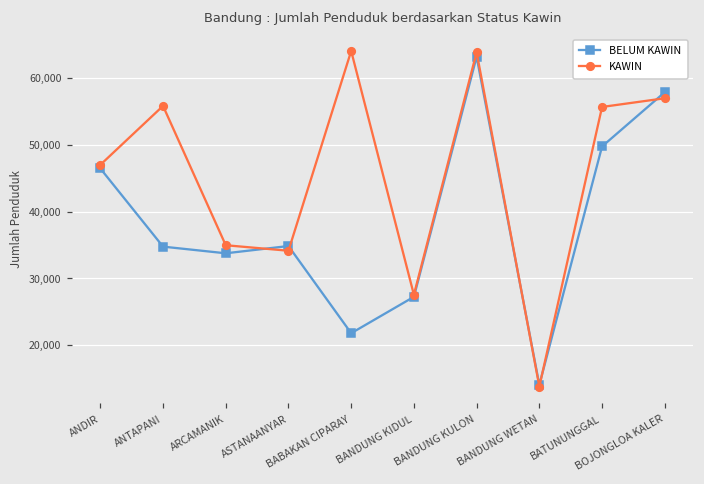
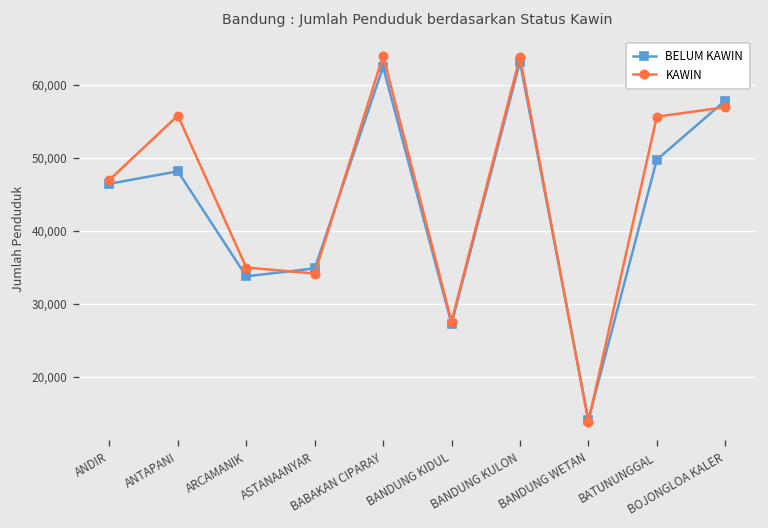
  {
    "BELUM KAWIN": {
      "ANDIR": "46,000",
-     "ANTAPANI": "35,000",
+     "ANTAPANI": "48,000",
      "ARCAMANIK": "34,000",
      "ASTANAANYAR": "35,000",
-     "BABAKAN CIPARAY": "22,000",
+     "BABAKAN CIPARAY": "62,000",
      "BANDUNG KULON": "63,000",
      "BATUNUNGGAL": "50,000",
      "BOJONGLOA KALER": "58,000"
    },
    "KAWIN": {
      "ANDIR": "47,000",
      "ANTAPANI": "56,000",
      "ARCAMANIK": "35,000",
      "ASTANAANYAR": "34,000",
      "BABAKAN CIPARAY": "64,000",
      "BANDUNG KULON": "64,000",
      "BATUNUNGGAL": "56,000",
      "BOJONGLOA KALER": "57,000"
    }
  }
